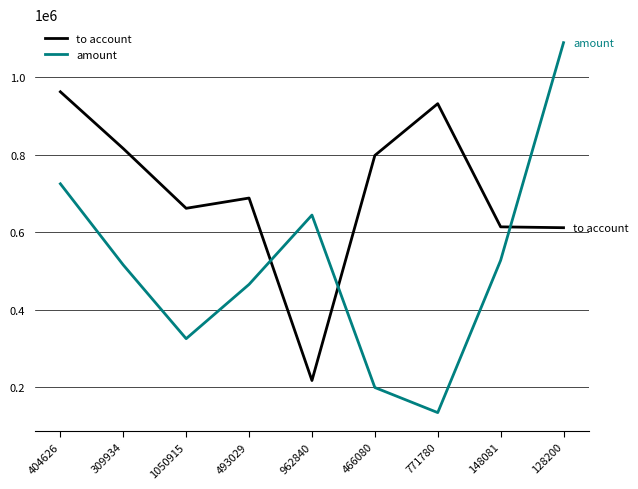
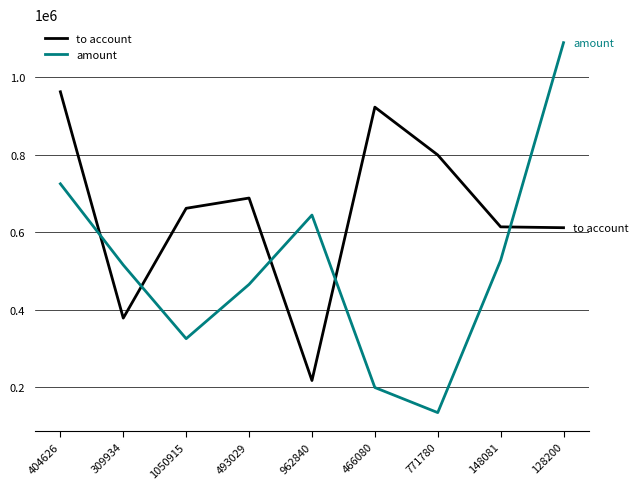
  {
    "to account": {
      "404626": 960000,
-     "309934": 820000,
+     "309934": 380000,
      "1050915": 660000,
      "493029": 690000,
      "962840": 220000,
-     "466080": 800000,
-     "771780": 930000,
+     "466080": 920000,
+     "771780": 800000,
      "148081": 610000,
      "128200": 610000
    },
    "amount": {
      "404626": 720000,
      "309934": 520000,
      "1050915": 330000,
      "493029": 470000,
      "962840": 640000,
      "466080": 200000,
      "771780": 130000,
      "148081": 530000,
      "128200": 1090000
    }
  }
